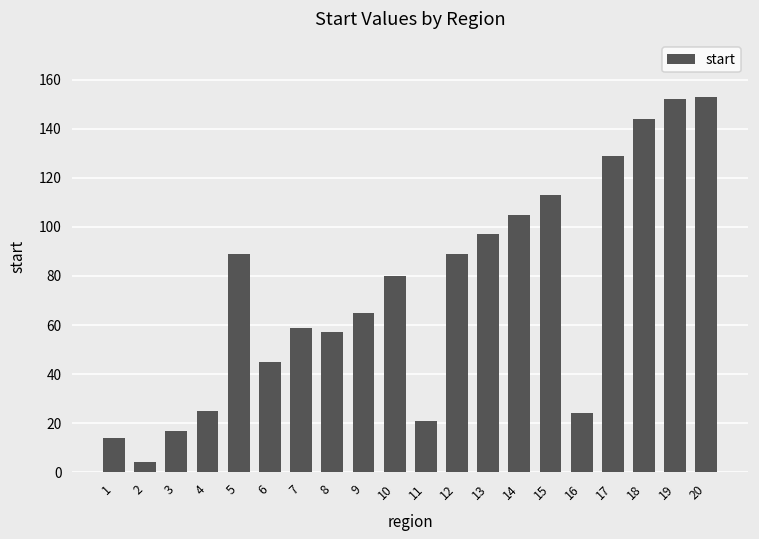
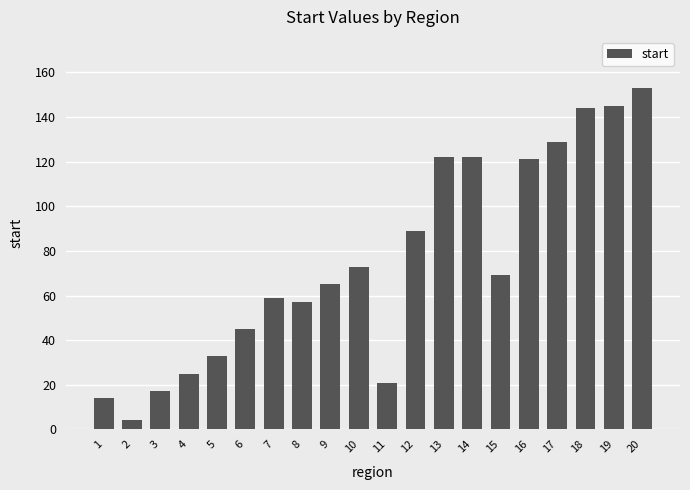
  {
    "1": 14,
    "2": 4,
    "3": 17,
    "4": 25,
-   "5": 89,
+   "5": 33,
    "6": 45,
    "7": 59,
    "8": 57,
    "9": 65,
-   "10": 80,
+   "10": 73,
    "11": 21,
    "12": 89,
-   "13": 97,
-   "14": 105,
-   "15": 113,
-   "16": 24,
+   "13": 122,
+   "14": 122,
+   "15": 69,
+   "16": 121,
    "17": 129,
    "18": 144,
-   "19": 152,
+   "19": 145,
    "20": 153
  }
